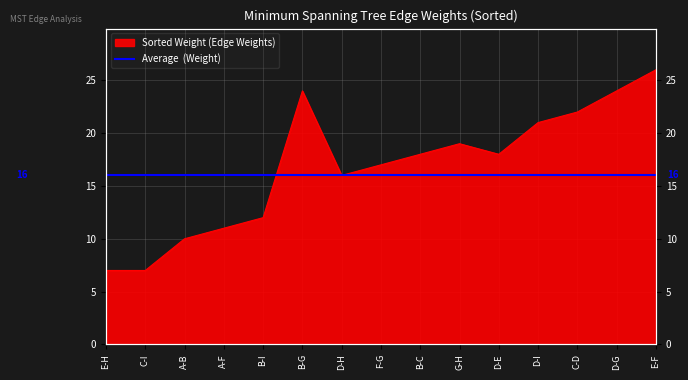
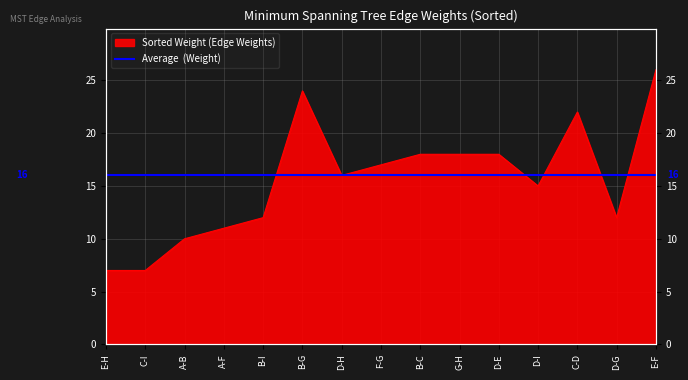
  {
    "Sorted Weight (Edge Weights)": {
      "E-H": 7,
      "C-I": 7,
      "A-B": 10,
      "A-F": 11,
      "B-I": 12,
      "B-G": 24,
      "F-G": 17,
      "B-C": 18,
-     "G-H": 19,
+     "G-H": 18,
      "D-E": 18,
-     "D-I": 21,
+     "D-I": 15,
      "C-D": 22,
-     "D-G": 24,
+     "D-G": 12,
      "E-F": 26
    },
    "Average (Weight)": {
      "E-F": 16
    }
  }
